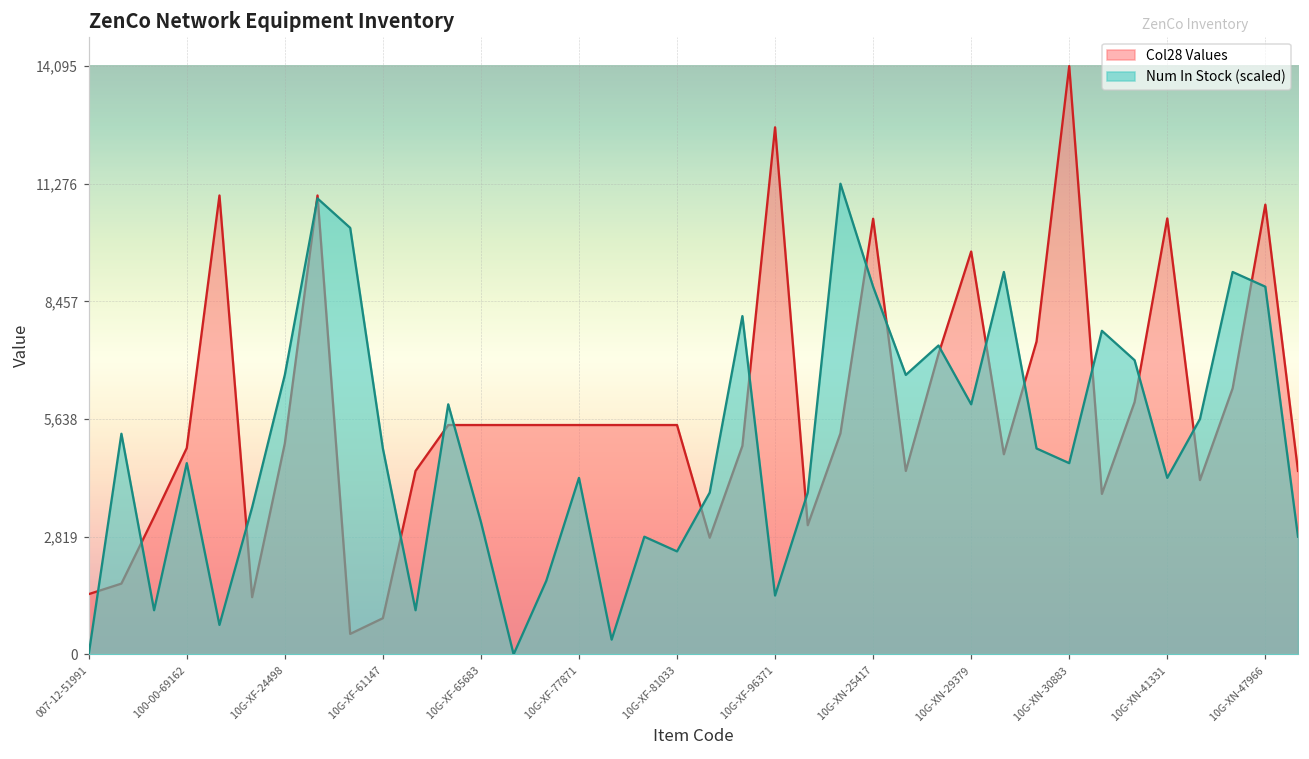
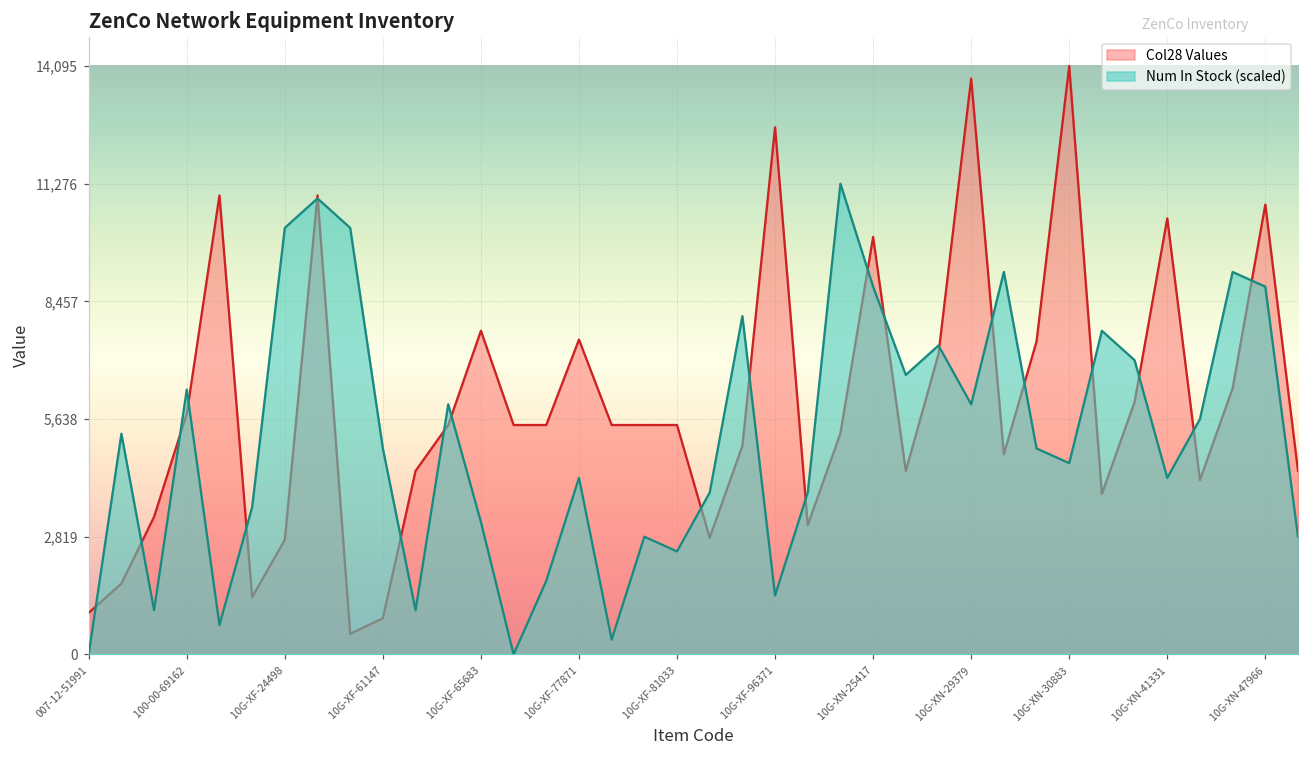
  {
    "Col28 Values": {
-     "007-12-51991": "1,400",
-     "100-00-69162": "4,900",
-     "10G-XF-24498": "5,100",
+     "007-12-51991": "1,000",
+     "100-00-69162": "5,800",
+     "10G-XF-24498": "2,700",
      "10G-XF-61147": "900",
-     "10G-XF-65683": "5,500",
-     "10G-XF-77871": "5,500",
+     "10G-XF-65683": "7,800",
+     "10G-XF-77871": "7,500",
      "10G-XF-81033": "5,500",
      "10G-XF-96371": "12,600",
-     "10G-XN-25417": "10,400",
-     "10G-XN-29379": "9,700",
+     "10G-XN-25417": "10,000",
+     "10G-XN-29379": "13,800",
      "10G-XN-30883": "14,100",
      "10G-XN-41331": "10,400",
      "10G-XN-47966": "10,800"
    },
    "Num In Stock (scaled)": {
      "007-12-51991": "0",
-     "100-00-69162": "4,600",
-     "10G-XF-24498": "6,700",
+     "100-00-69162": "6,300",
+     "10G-XF-24498": "10,200",
      "10G-XF-61147": "4,900",
      "10G-XF-65683": "3,200",
      "10G-XF-77871": "4,200",
      "10G-XF-81033": "2,500",
      "10G-XF-96371": "1,400",
      "10G-XN-25417": "8,800",
      "10G-XN-29379": "6,000",
      "10G-XN-30883": "4,600",
      "10G-XN-41331": "4,200",
      "10G-XN-47966": "8,800"
    }
  }
